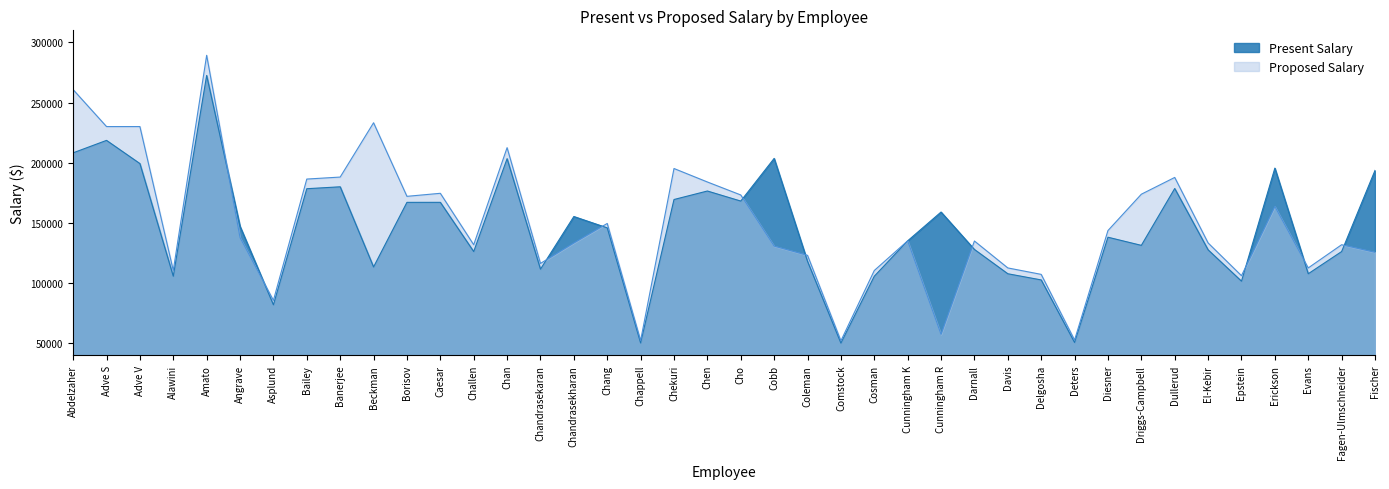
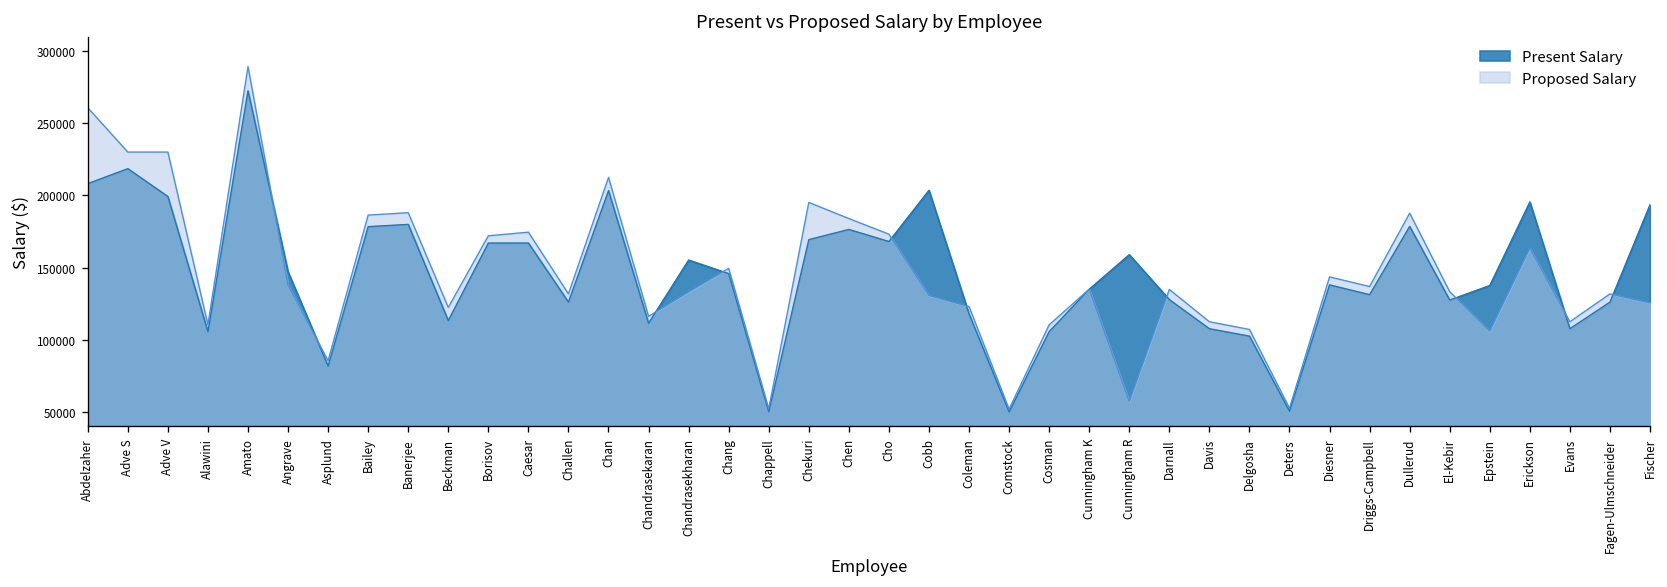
  {
    "Present Salary": {
      "Abdelzaher": 208000,
      "Adve S": 219000,
      "Adve V": 199000,
      "Alawini": 106000,
      "Amato": 273000,
      "Angrave": 147000,
      "Asplund": 82000,
      "Bailey": 178000,
      "Banerjee": 180000,
      "Beckman": 113000,
      "Borisov": 167000,
      "Caesar": 167000,
      "Challen": 126000,
      "Chan": 203000,
      "Chandrasekaran": 111000,
      "Chandrasekharan": 155000,
      "Chang": 146000,
      "Chekuri": 169000,
      "Chen": 176000,
      "Cho": 168000,
      "Cobb": 204000,
      "Coleman": 118000,
      "Cosman": 106000,
      "Cunningham R": 159000,
      "Darnall": 128000,
      "Davis": 108000,
      "Delgosha": 103000,
      "Diesner": 138000,
      "Driggs-Campbell": 131000,
      "Dullerud": 179000,
      "El-Kebir": 128000,
-     "Epstein": 101000,
+     "Epstein": 138000,
      "Erickson": 195000,
      "Evans": 108000,
      "Fagen-Ulmschneider": 126000,
      "Fischer": 194000
    },
    "Proposed Salary": {
      "Abdelzaher": 261000,
      "Adve S": 230000,
      "Adve V": 230000,
      "Alawini": 110000,
      "Amato": 289000,
      "Angrave": 138000,
      "Asplund": 85000,
      "Bailey": 186000,
      "Banerjee": 188000,
-     "Beckman": 233000,
+     "Beckman": 122000,
      "Borisov": 172000,
      "Caesar": 175000,
      "Challen": 132000,
      "Chan": 212000,
      "Chandrasekaran": 116000,
      "Chandrasekharan": 133000,
      "Chang": 149000,
      "Chekuri": 195000,
      "Chen": 184000,
      "Cho": 173000,
      "Cobb": 131000,
      "Coleman": 123000,
      "Cosman": 110000,
      "Cunningham R": 57000,
      "Darnall": 135000,
      "Davis": 112000,
      "Delgosha": 107000,
      "Diesner": 144000,
-     "Driggs-Campbell": 174000,
+     "Driggs-Campbell": 137000,
      "Dullerud": 188000,
      "El-Kebir": 133000,
      "Epstein": 106000,
      "Erickson": 164000,
      "Evans": 112000,
      "Fagen-Ulmschneider": 132000,
      "Fischer": 125000
    }
  }
